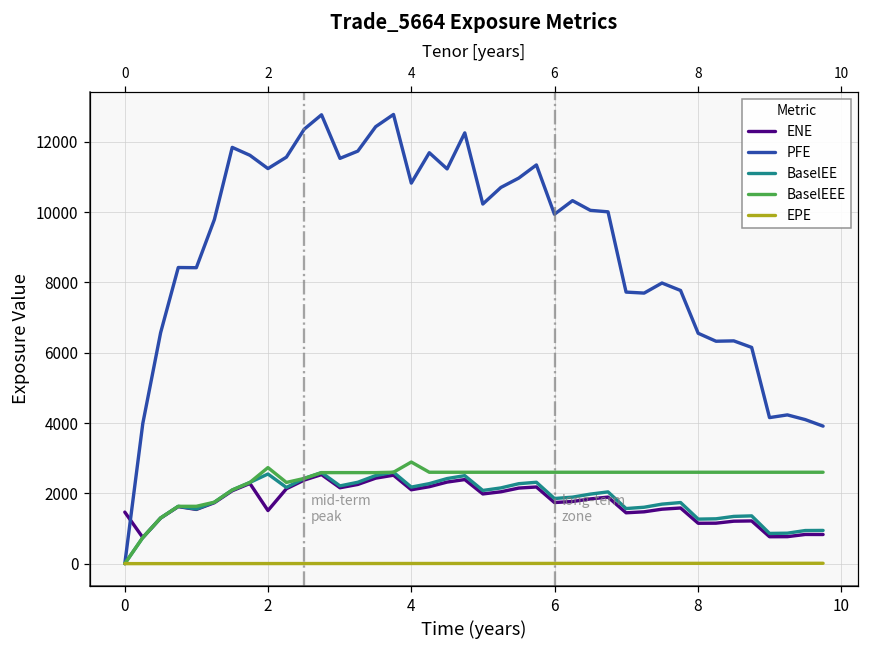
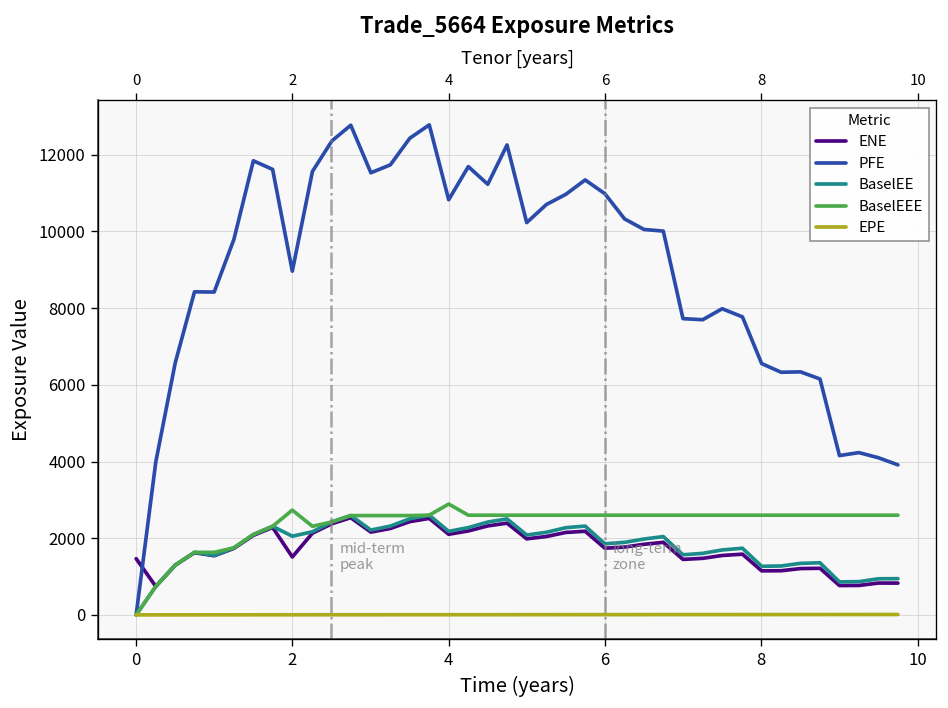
  {
    "ENE": {
      "0": 1500,
      "2": 1500,
      "6": 1700
    },
    "PFE": {
-     "2": 11200,
+     "2": 9000,
      "4": 10800,
-     "6": 9900
+     "6": 11000
    },
    "BaselEE": {
-     "2": 2600,
+     "2": 2100,
      "6": 1900
    },
    "BaselEEE": {
      "2": 2700,
      "4": 2900,
      "6": 2600
    },
    "EPE": {
      "2": 0,
      "4": 0,
      "6": 0
    }
  }
